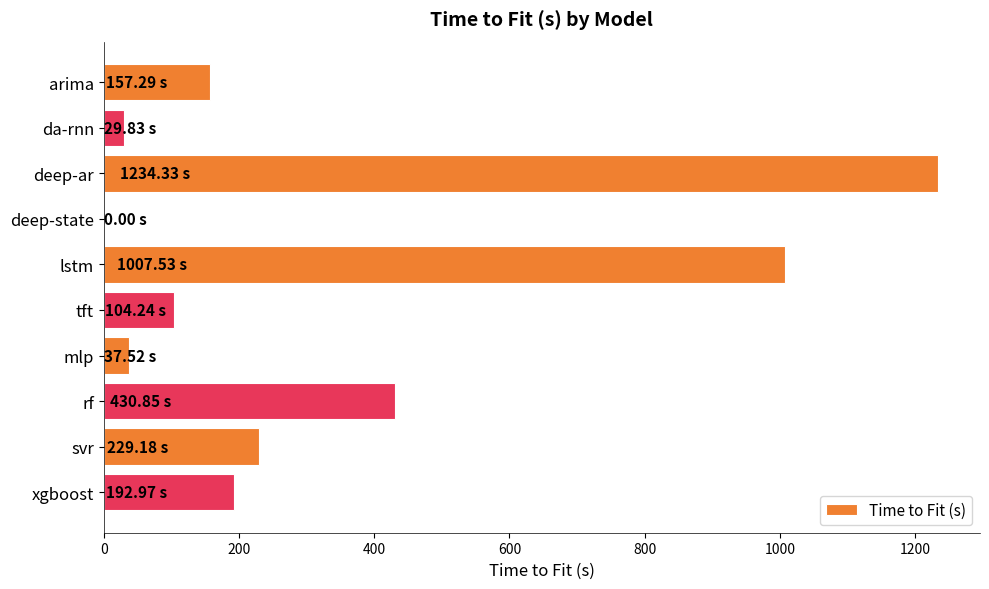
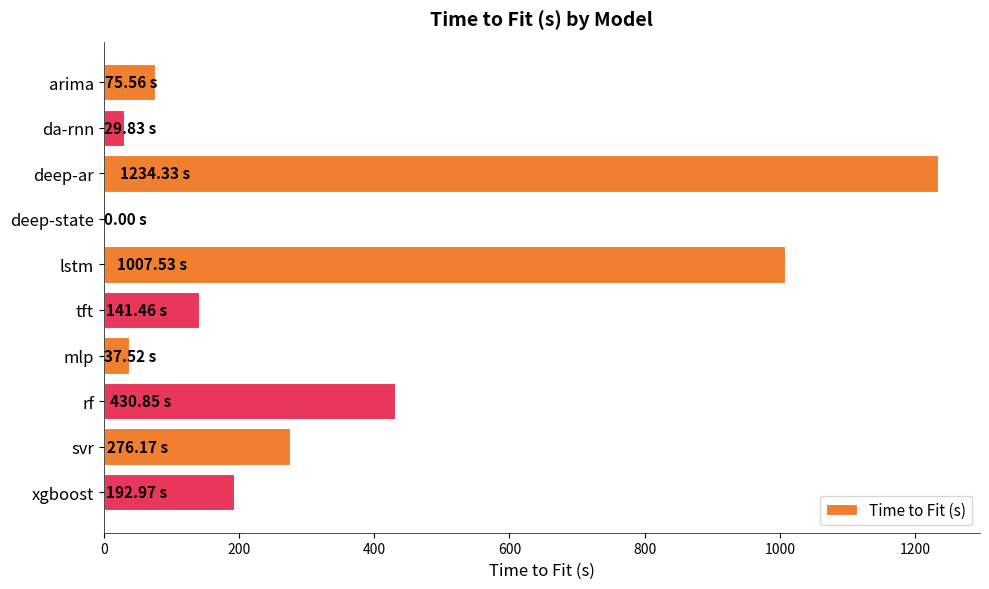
  {
-   "arima": 157.29,
+   "arima": 75.56,
    "da-rnn": 29.83,
    "deep-ar": 1234.33,
    "deep-state": 0.00,
    "lstm": 1007.53,
-   "tft": 104.24,
+   "tft": 141.46,
    "mlp": 37.52,
    "rf": 430.85,
-   "svr": 229.18,
+   "svr": 276.17,
    "xgboost": 192.97
  }
